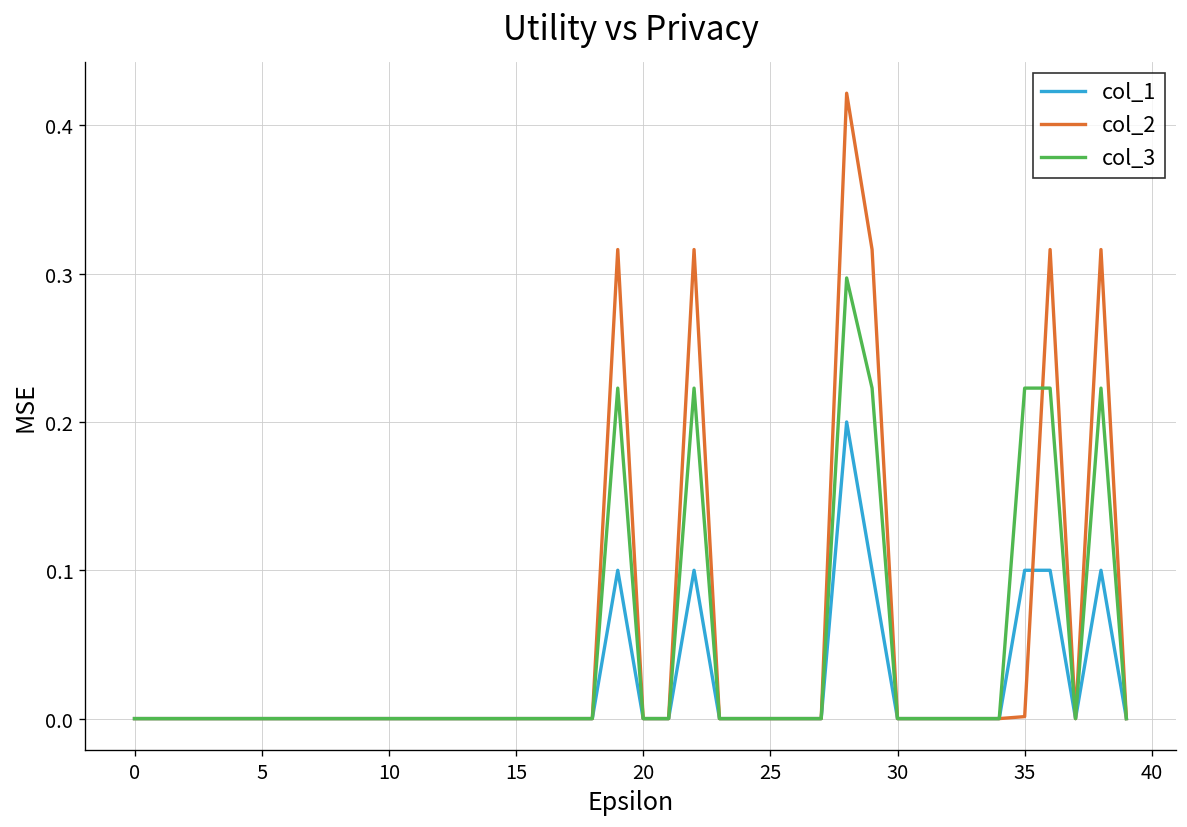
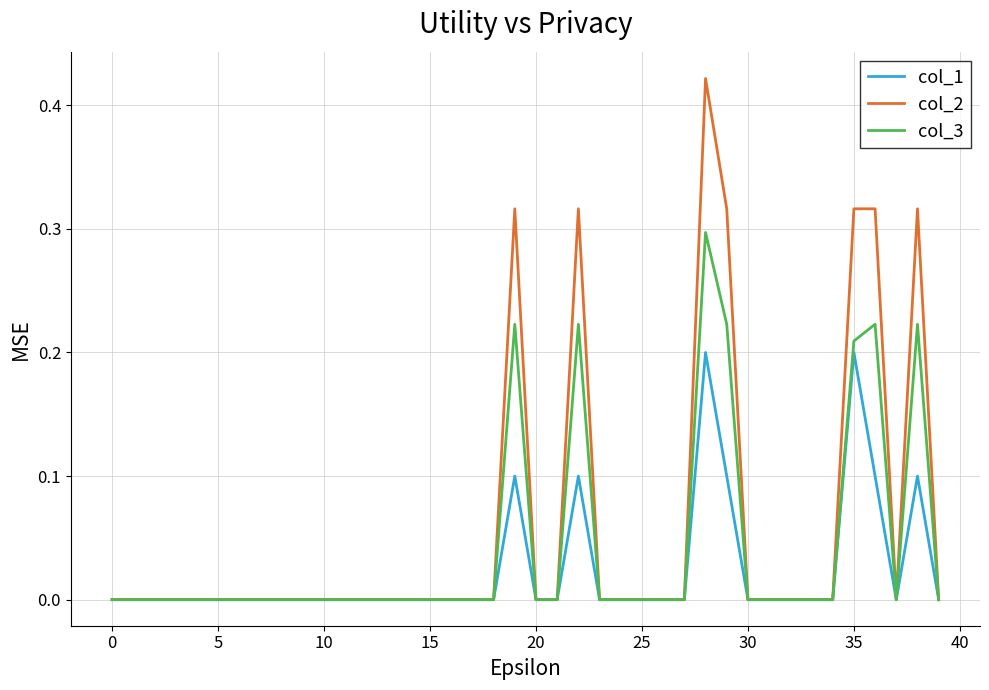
  {
    "col_1": {
-     "35": 0.1
+     "35": 0.2
    },
    "col_2": {
-     "35": 0.001
+     "35": 0.316
    },
    "col_3": {
-     "35": 0.223
+     "35": 0.209
    }
  }
